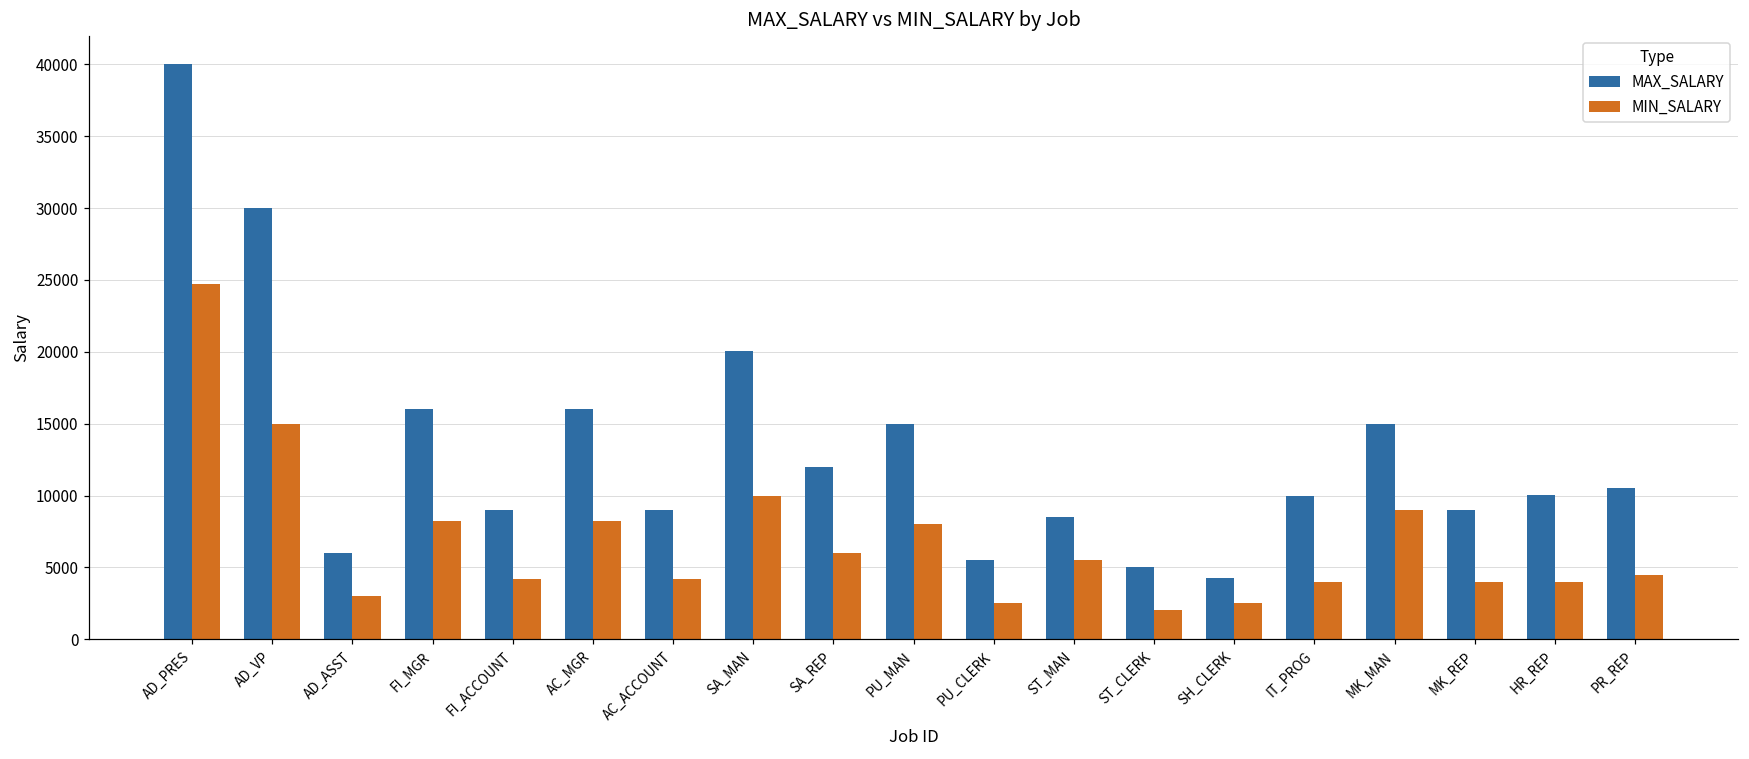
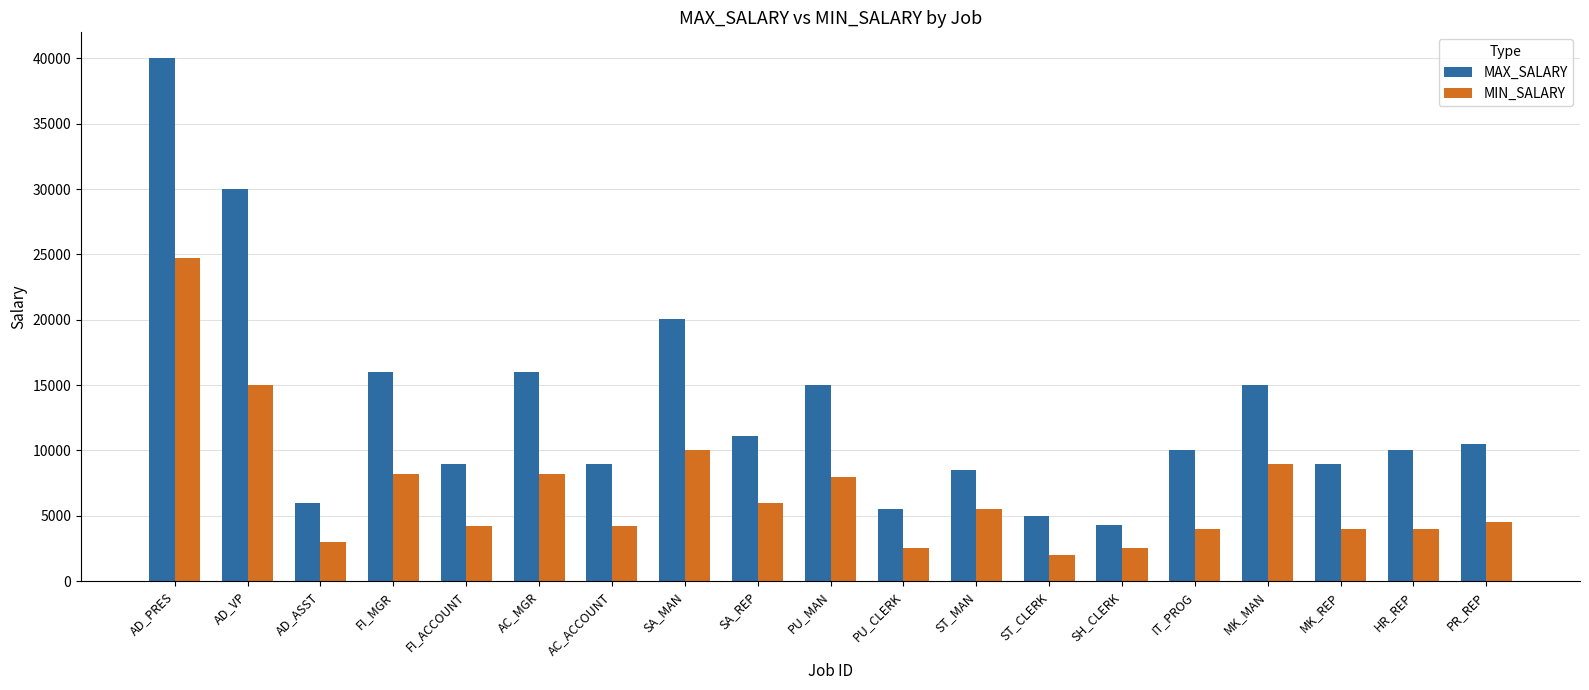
  {
    "MAX_SALARY": {
      "AD_PRES": 40000,
      "AD_VP": 30000,
      "AD_ASST": 6000,
      "FI_MGR": 16000,
      "FI_ACCOUNT": 9000,
      "AC_MGR": 16000,
      "AC_ACCOUNT": 9000,
      "SA_MAN": 20100,
-     "SA_REP": 12000,
+     "SA_REP": 11100,
      "PU_MAN": 15000,
      "PU_CLERK": 5500,
      "ST_MAN": 8500,
      "ST_CLERK": 5000,
      "SH_CLERK": 4300,
      "IT_PROG": 10000,
      "MK_MAN": 15000,
      "MK_REP": 9000,
      "HR_REP": 10000,
      "PR_REP": 10500
    },
    "MIN_SALARY": {
      "AD_PRES": 24700,
      "AD_VP": 15000,
      "AD_ASST": 3000,
      "FI_MGR": 8200,
      "FI_ACCOUNT": 4200,
      "AC_MGR": 8200,
      "AC_ACCOUNT": 4200,
      "SA_MAN": 10000,
      "SA_REP": 6000,
      "PU_MAN": 8000,
      "PU_CLERK": 2500,
      "ST_MAN": 5500,
      "ST_CLERK": 2000,
      "SH_CLERK": 2500,
      "IT_PROG": 4000,
      "MK_MAN": 9000,
      "MK_REP": 4000,
      "HR_REP": 4000,
      "PR_REP": 4500
    }
  }
